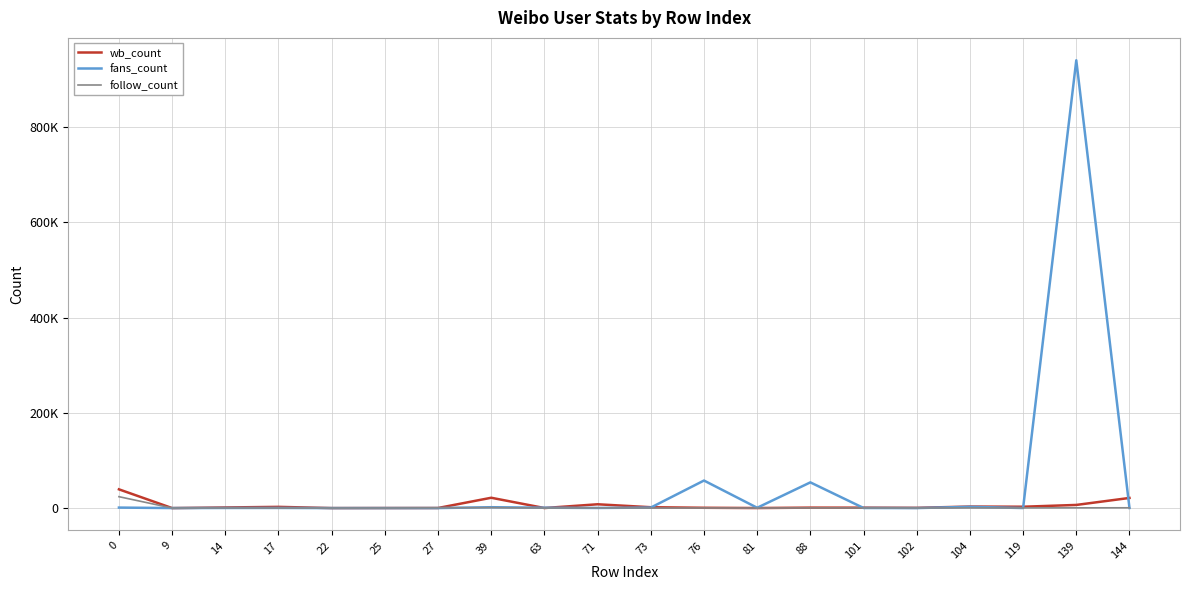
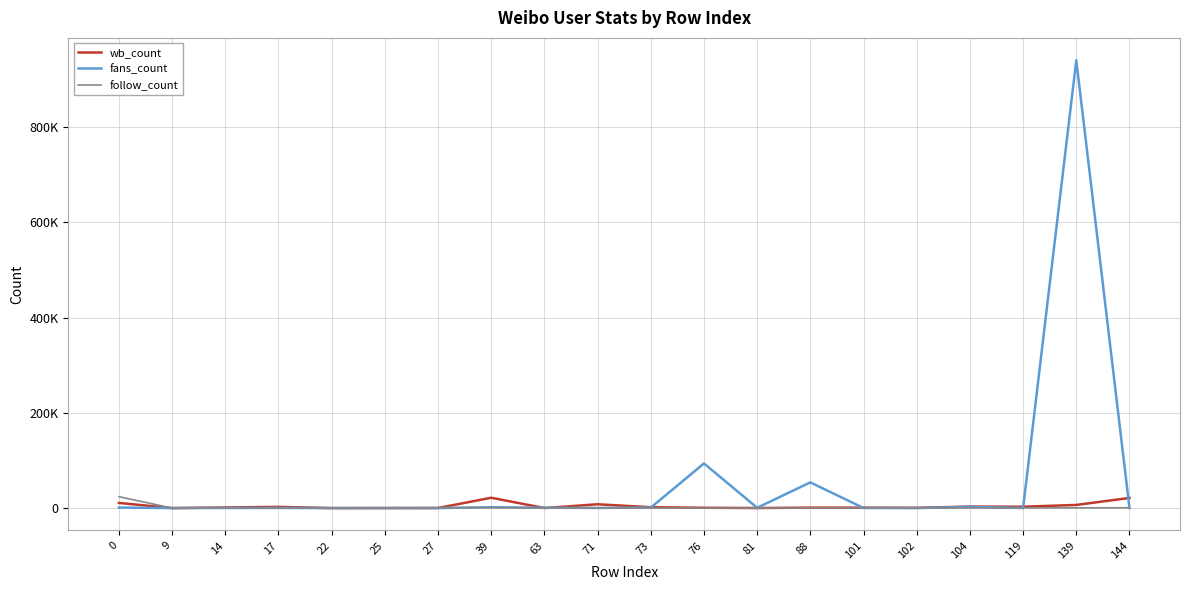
  {
    "wb_count": {
-     "0": 40000,
+     "0": 10000,
      "39": 20000,
      "71": 10000,
      "139": 10000,
      "144": 20000
    },
    "fans_count": {
      "0": 0,
-     "76": 60000,
+     "76": 90000,
      "88": 50000,
      "139": 940000
    },
    "follow_count": {
      "0": 20000,
      "139": 0
    }
  }
